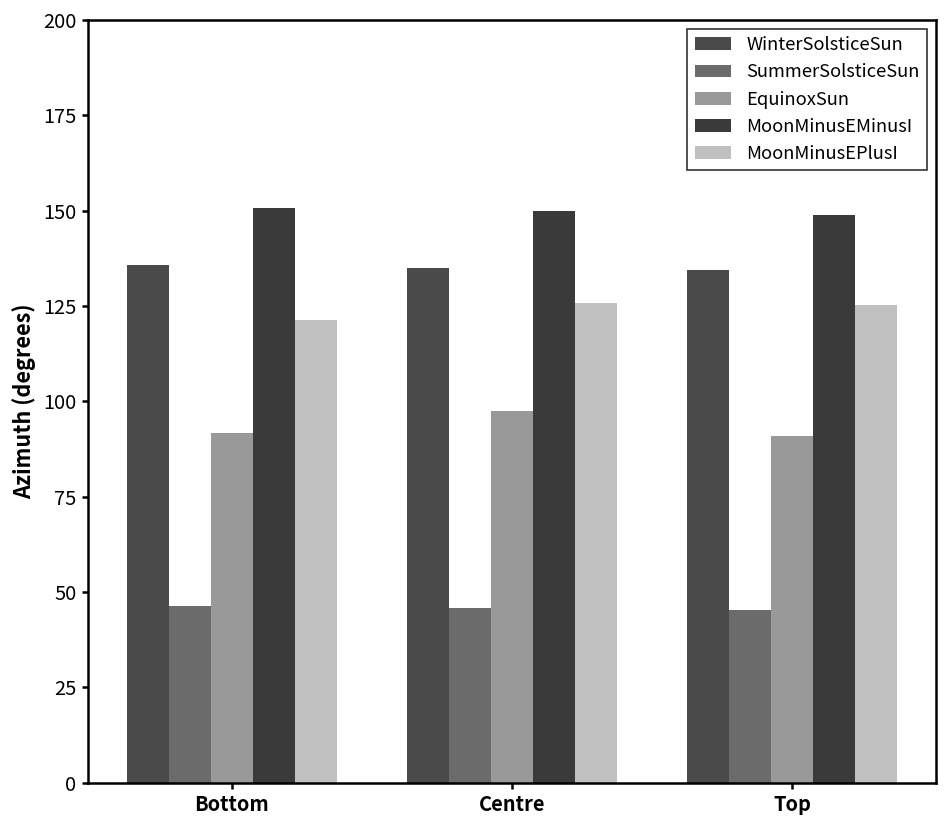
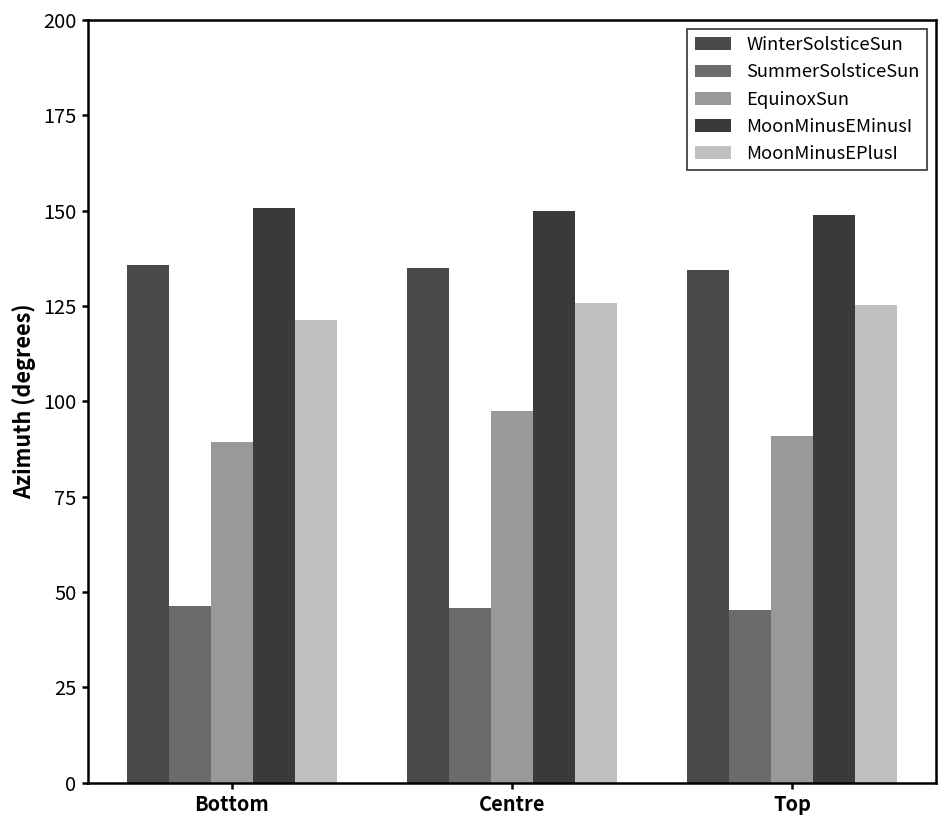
  {
    "EquinoxSun": {
-     "Bottom": 92,
+     "Bottom": 89,
      "Centre": 98,
      "Top": 91
    },
    "MoonMinusEPlusI": {
      "Bottom": 121,
      "Centre": 126,
      "Top": 125
    }
  }
